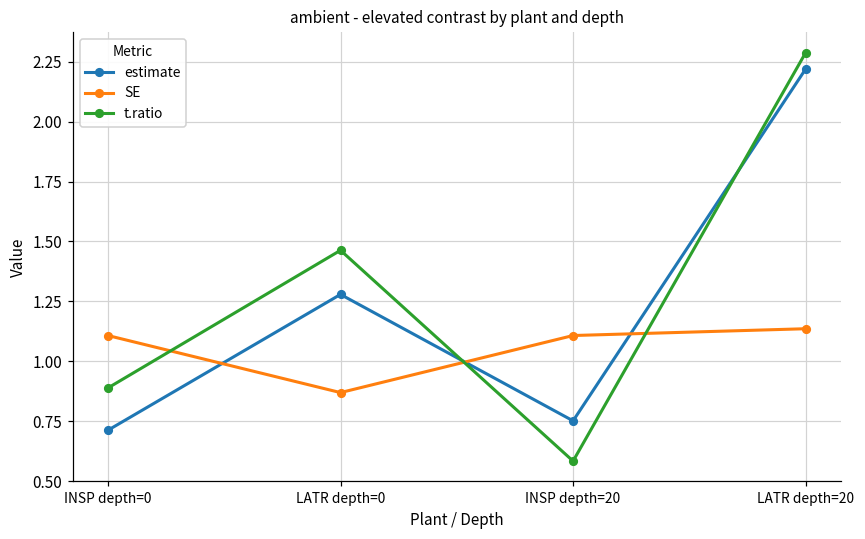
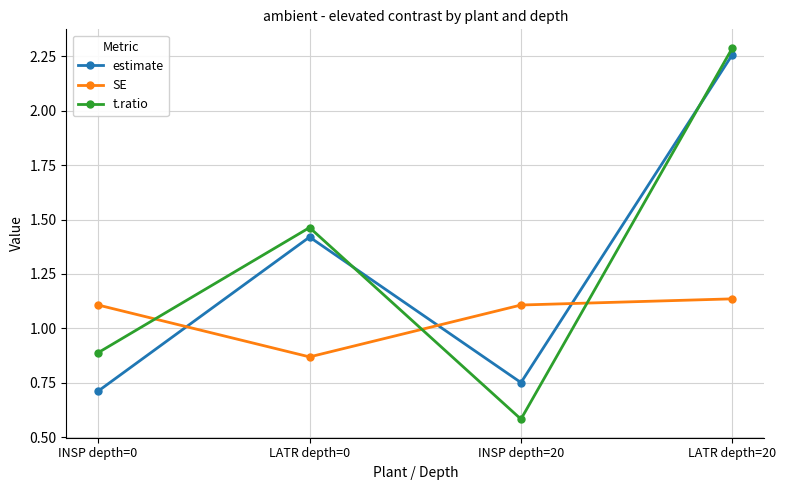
  {
    "estimate": {
      "INSP depth=0": 0.71,
-     "LATR depth=0": 1.28,
+     "LATR depth=0": 1.42,
      "INSP depth=20": 0.75,
-     "LATR depth=20": 2.22
+     "LATR depth=20": 2.26
    },
    "SE": {
      "INSP depth=0": 1.11,
      "LATR depth=0": 0.87,
      "INSP depth=20": 1.11,
      "LATR depth=20": 1.14
    },
    "t.ratio": {
      "INSP depth=0": 0.89,
      "LATR depth=0": 1.46,
      "INSP depth=20": 0.58,
      "LATR depth=20": 2.29
    }
  }
